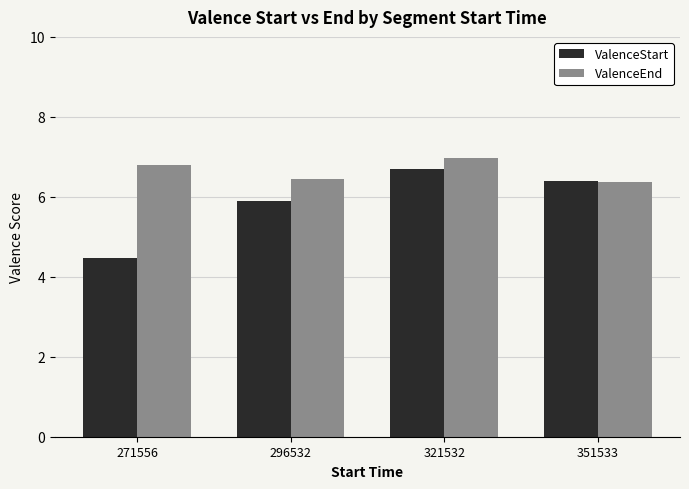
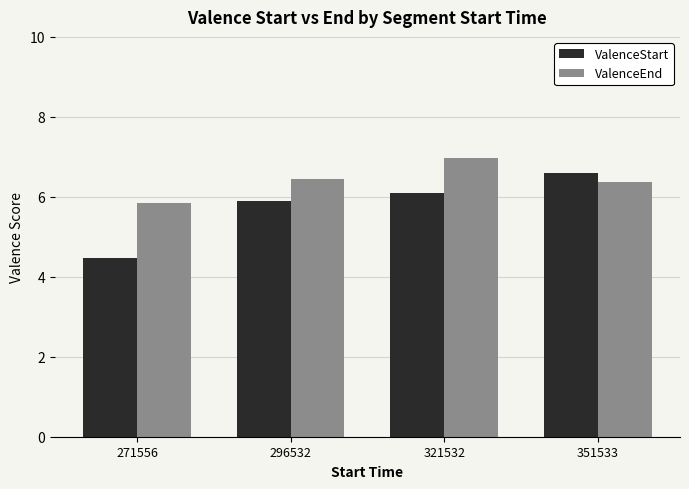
  {
    "ValenceStart": {
      "271556": 4.5,
      "296532": 5.9,
-     "321532": 6.7,
-     "351533": 6.4
+     "321532": 6.1,
+     "351533": 6.6
    },
    "ValenceEnd": {
-     "271556": 6.8,
+     "271556": 5.9,
      "296532": 6.4,
      "321532": 7.0,
      "351533": 6.4
    }
  }
